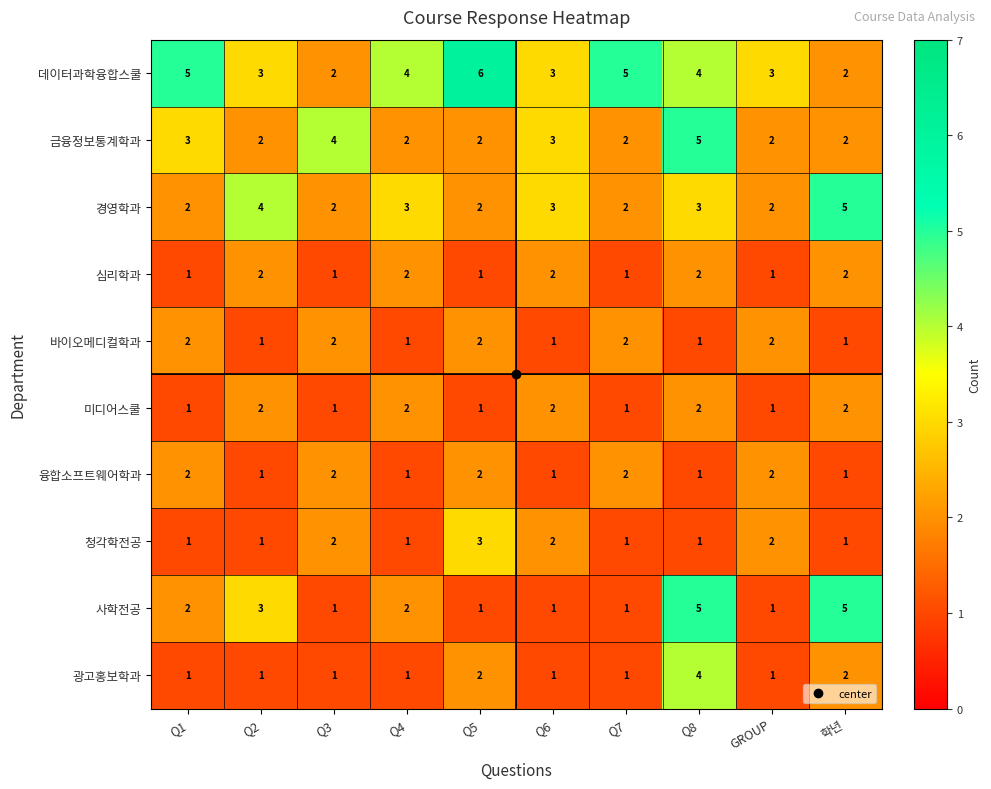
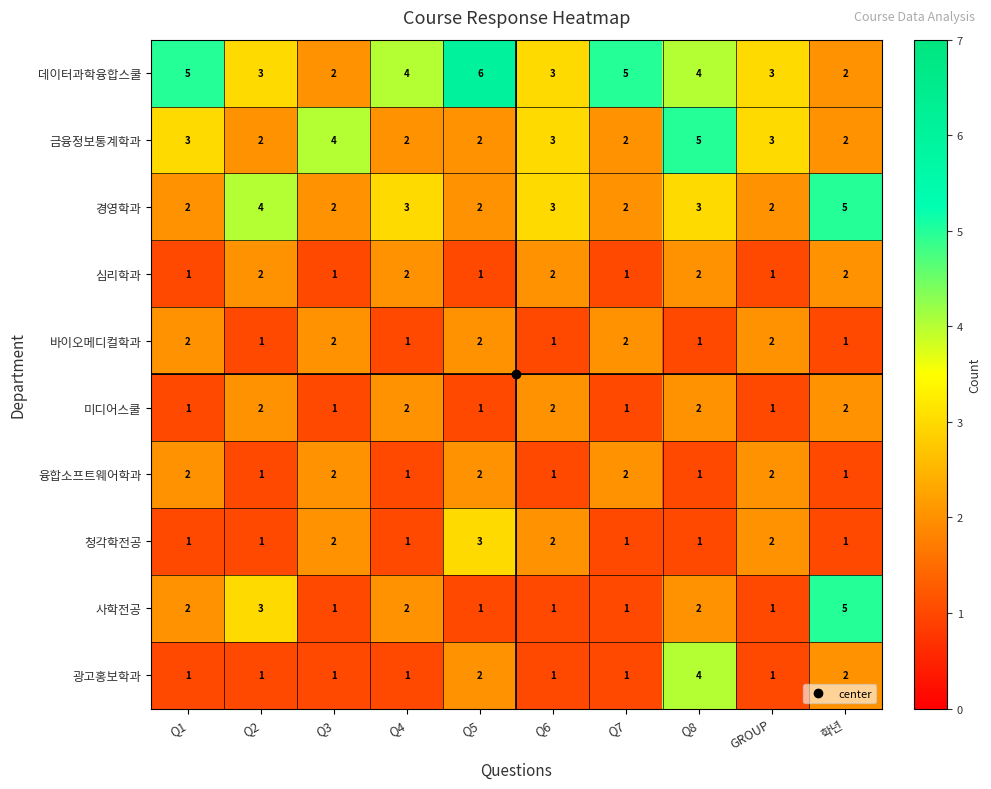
  {
    "데이터과학융합스쿨": {
      "Q1": 5,
      "Q2": 3,
      "Q3": 2,
      "Q4": 4,
      "Q5": 6,
      "Q6": 3,
      "Q7": 5,
      "Q8": 4,
      "GROUP": 3,
      "학년": 2
    },
    "금융정보통계학과": {
      "Q1": 3,
      "Q2": 2,
      "Q3": 4,
      "Q4": 2,
      "Q5": 2,
      "Q6": 3,
      "Q7": 2,
      "Q8": 5,
-     "GROUP": 2,
+     "GROUP": 3,
      "학년": 2
    },
    "경영학과": {
      "Q1": 2,
      "Q2": 4,
      "Q3": 2,
      "Q4": 3,
      "Q5": 2,
      "Q6": 3,
      "Q7": 2,
      "Q8": 3,
      "GROUP": 2,
      "학년": 5
    },
    "심리학과": {
      "Q1": 1,
      "Q2": 2,
      "Q3": 1,
      "Q4": 2,
      "Q5": 1,
      "Q6": 2,
      "Q7": 1,
      "Q8": 2,
      "GROUP": 1,
      "학년": 2
    },
    "바이오메디컬학과": {
      "Q1": 2,
      "Q2": 1,
      "Q3": 2,
      "Q4": 1,
      "Q5": 2,
      "Q6": 1,
      "Q7": 2,
      "Q8": 1,
      "GROUP": 2,
      "학년": 1
    },
    "미디어스쿨": {
      "Q1": 1,
      "Q2": 2,
      "Q3": 1,
      "Q4": 2,
      "Q5": 1,
      "Q6": 2,
      "Q7": 1,
      "Q8": 2,
      "GROUP": 1,
      "학년": 2
    },
    "융합소프트웨어학과": {
      "Q1": 2,
      "Q2": 1,
      "Q3": 2,
      "Q4": 1,
      "Q5": 2,
      "Q6": 1,
      "Q7": 2,
      "Q8": 1,
      "GROUP": 2,
      "학년": 1
    },
    "청각학전공": {
      "Q1": 1,
      "Q2": 1,
      "Q3": 2,
      "Q4": 1,
      "Q5": 3,
      "Q6": 2,
      "Q7": 1,
      "Q8": 1,
      "GROUP": 2,
      "학년": 1
    },
    "사학전공": {
      "Q1": 2,
      "Q2": 3,
      "Q3": 1,
      "Q4": 2,
      "Q5": 1,
      "Q6": 1,
      "Q7": 1,
-     "Q8": 5,
+     "Q8": 2,
      "GROUP": 1,
      "학년": 5
    },
    "광고홍보학과": {
      "Q1": 1,
      "Q2": 1,
      "Q3": 1,
      "Q4": 1,
      "Q5": 2,
      "Q6": 1,
      "Q7": 1,
      "Q8": 4,
      "GROUP": 1,
      "학년": 2
    }
  }
